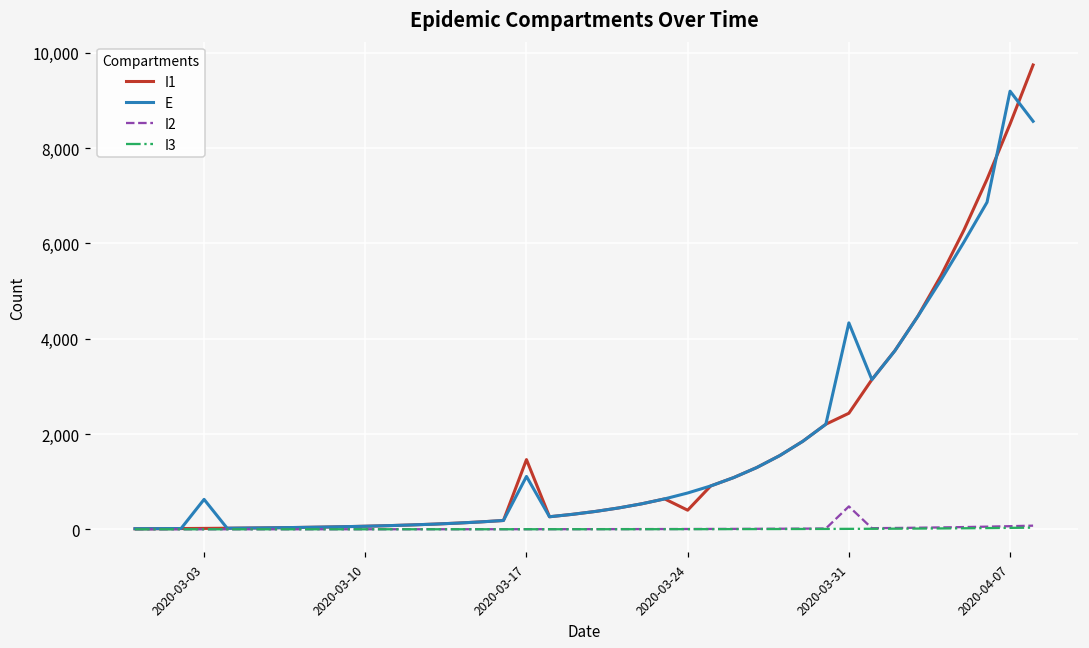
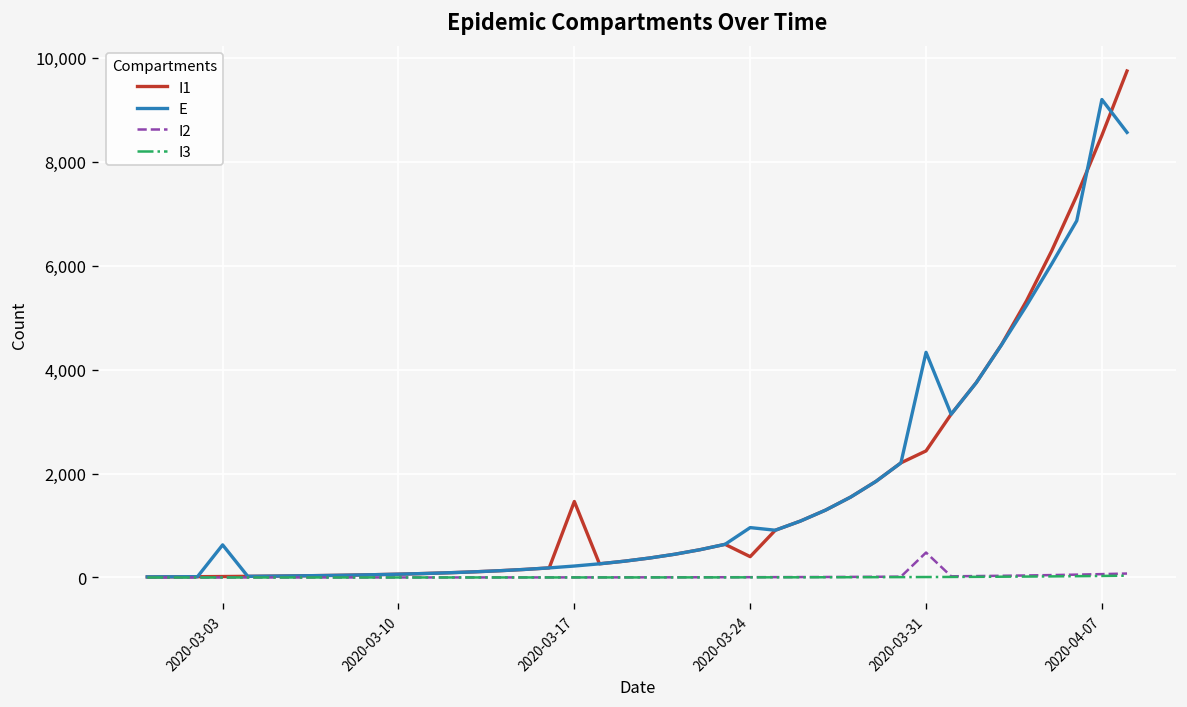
  {
    "I1": {
      "2020-03-17": "1,500",
      "2020-03-24": "400",
      "2020-03-31": "2,400",
      "2020-04-07": "8,500"
    },
    "E": {
      "2020-03-03": "600",
-     "2020-03-17": "1,100",
-     "2020-03-24": "800",
+     "2020-03-17": "200",
+     "2020-03-24": "1,000",
      "2020-03-31": "4,300",
      "2020-04-07": "9,200"
    },
    "I2": {
      "2020-03-31": "500"
    },
    "I3": {
      "2020-03-31": "0"
    }
  }
